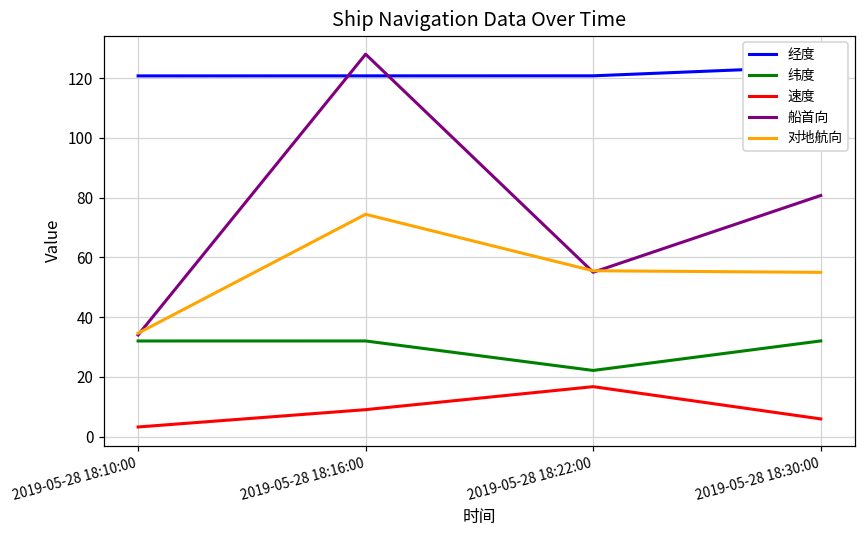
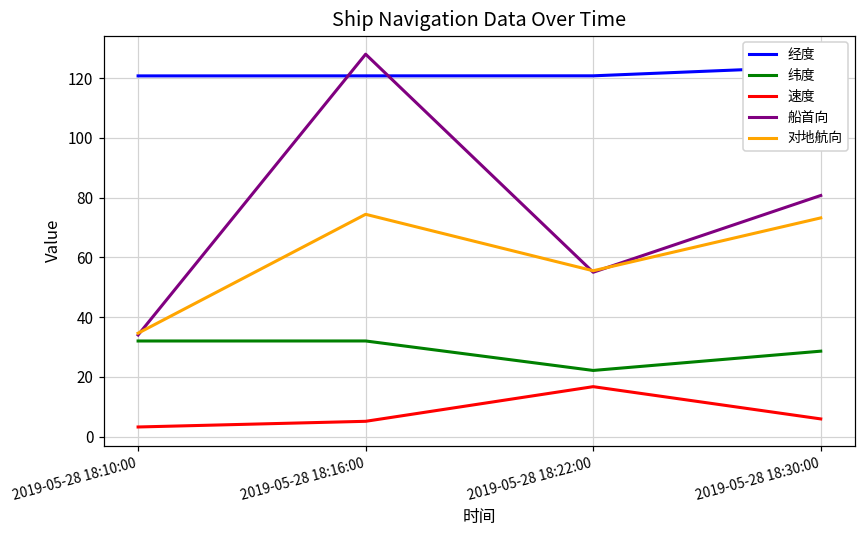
  {
    "经度": {
      "2019-05-28 18:10:00": 121,
      "2019-05-28 18:16:00": 121,
      "2019-05-28 18:22:00": 121
    },
    "纬度": {
      "2019-05-28 18:10:00": 32,
      "2019-05-28 18:16:00": 32,
      "2019-05-28 18:22:00": 22,
-     "2019-05-28 18:30:00": 32
+     "2019-05-28 18:30:00": 29
    },
    "速度": {
      "2019-05-28 18:10:00": 3,
-     "2019-05-28 18:16:00": 9,
+     "2019-05-28 18:16:00": 5,
      "2019-05-28 18:22:00": 17,
      "2019-05-28 18:30:00": 6
    },
    "船首向": {
      "2019-05-28 18:16:00": 128,
      "2019-05-28 18:30:00": 81
    },
    "对地航向": {
      "2019-05-28 18:16:00": 74,
-     "2019-05-28 18:30:00": 55
+     "2019-05-28 18:30:00": 73
    }
  }
